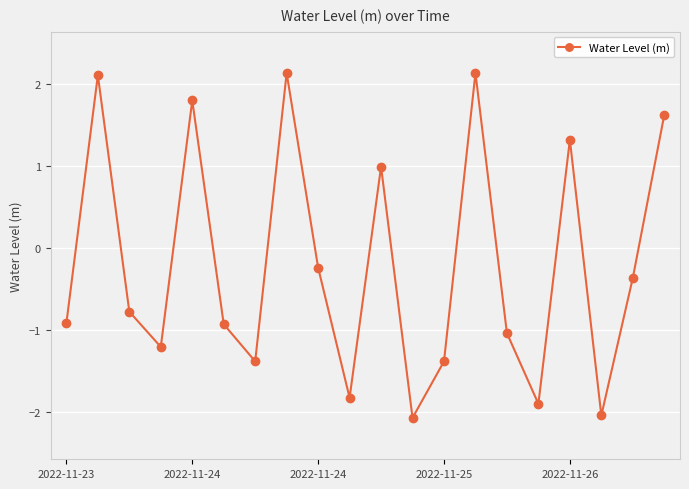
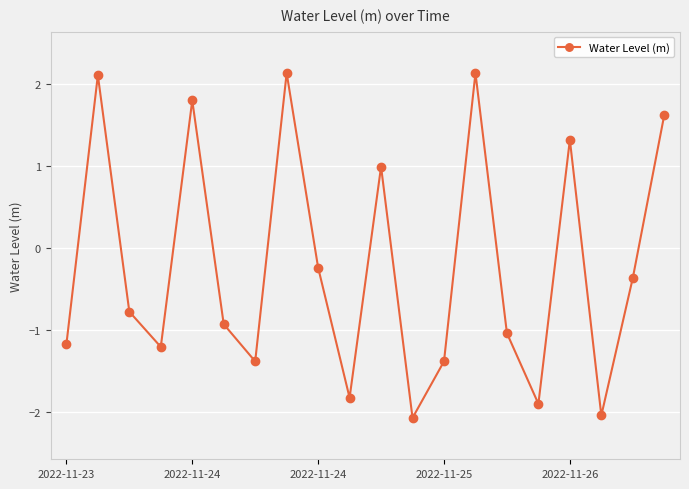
  {
-   "2022-11-23": -0.9,
+   "2022-11-23": -1.2,
    "2022-11-25": -1.4,
    "2022-11-26": 1.3
  }
